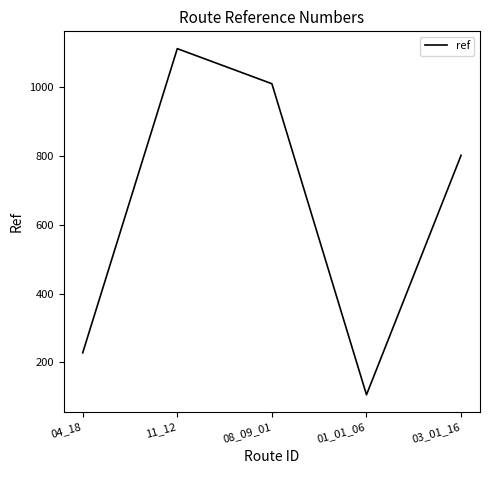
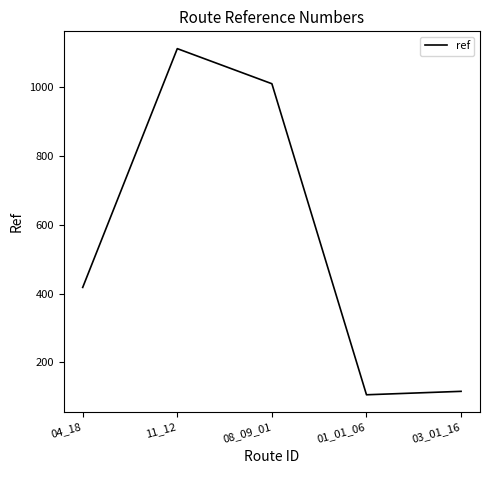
  {
-   "04_18": 230,
+   "04_18": 420,
    "11_12": 1110,
    "08_09_01": 1010,
    "01_01_06": 110,
-   "03_01_16": 800
+   "03_01_16": 120
  }
